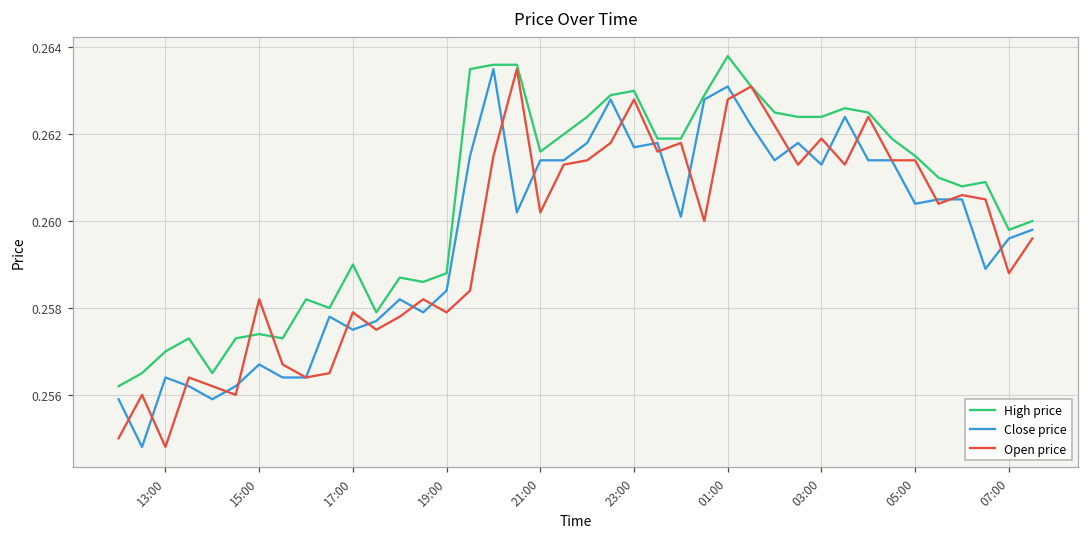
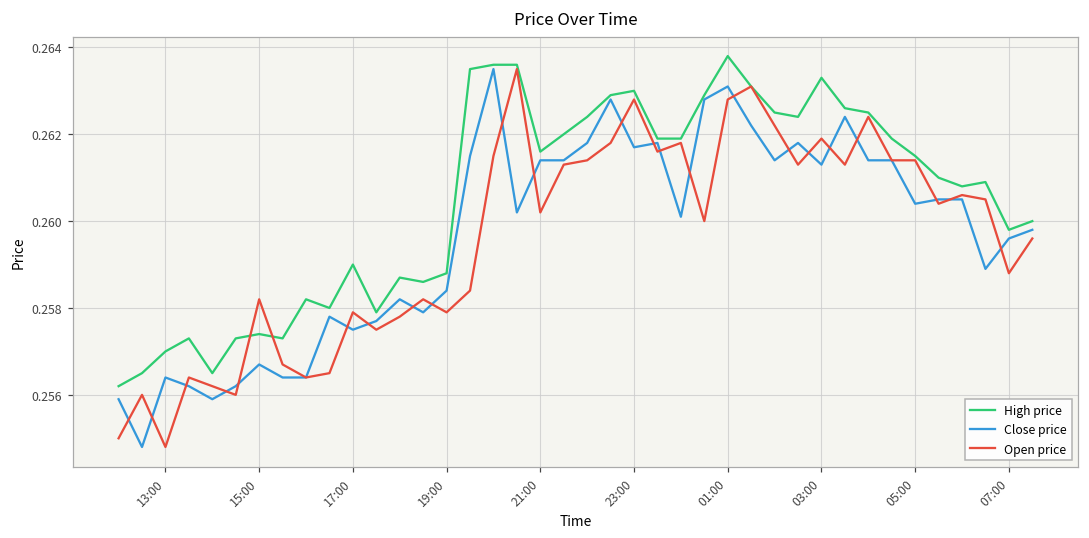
  {
    "High price": {
      "13:00": 0.2570,
      "15:00": 0.2574,
      "17:00": 0.2590,
      "19:00": 0.2588,
      "21:00": 0.2616,
      "23:00": 0.2630,
      "01:00": 0.2638,
-     "03:00": 0.2624,
+     "03:00": 0.2633,
      "05:00": 0.2615,
      "07:00": 0.2598
    },
    "Close price": {
      "13:00": 0.2564,
      "15:00": 0.2567,
      "17:00": 0.2575,
      "19:00": 0.2584,
      "21:00": 0.2614,
      "23:00": 0.2617,
      "01:00": 0.2631,
      "03:00": 0.2613,
      "05:00": 0.2604,
      "07:00": 0.2596
    },
    "Open price": {
      "13:00": 0.2548,
      "15:00": 0.2582,
      "17:00": 0.2579,
      "19:00": 0.2579,
      "21:00": 0.2602,
      "23:00": 0.2628,
      "01:00": 0.2628,
      "03:00": 0.2619,
      "05:00": 0.2614,
      "07:00": 0.2588
    }
  }
